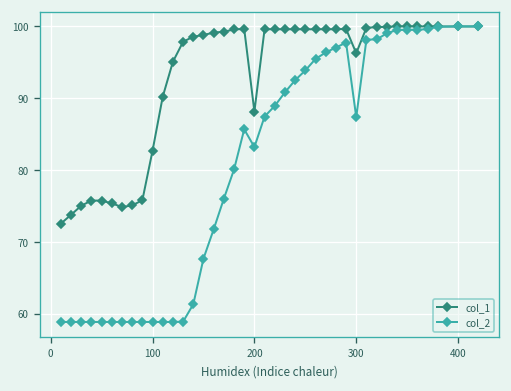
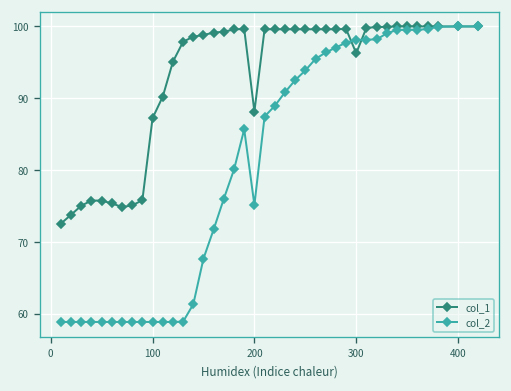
  {
    "col_1": {
-     "100": 83,
+     "100": 87,
      "200": 88,
      "300": 96
    },
    "col_2": {
      "100": 59,
-     "200": 83,
-     "300": 87
+     "200": 75,
+     "300": 98
    }
  }
